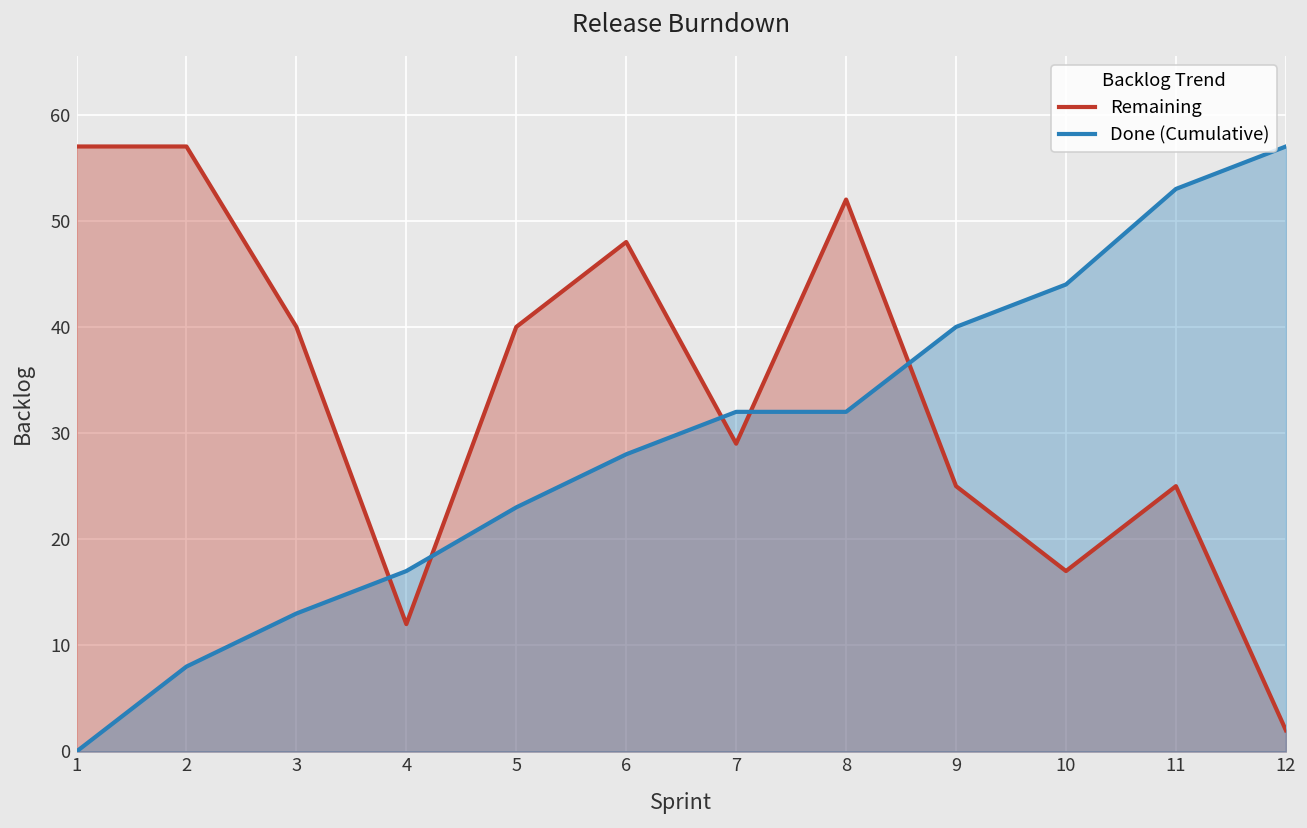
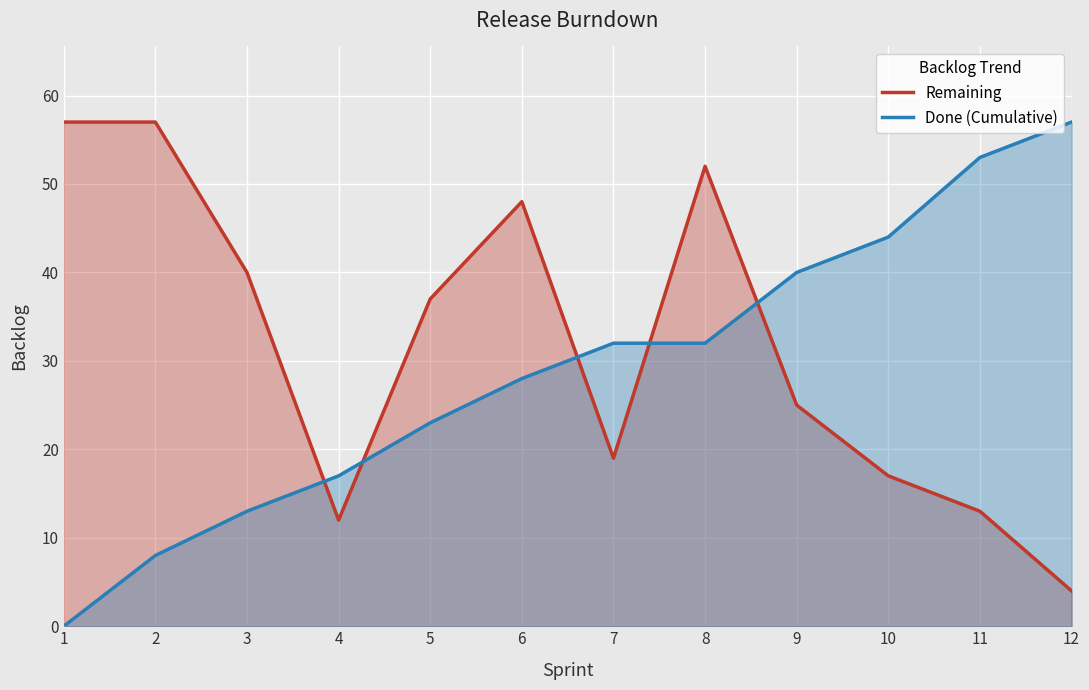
  {
    "Remaining": {
      "1": 57,
      "2": 57,
      "3": 40,
      "4": 12,
-     "5": 40,
+     "5": 37,
      "6": 48,
-     "7": 29,
+     "7": 19,
      "8": 52,
      "9": 25,
      "10": 17,
-     "11": 25,
-     "12": 2
+     "11": 13,
+     "12": 4
    },
    "Done (Cumulative)": {
      "1": 0,
      "2": 8,
      "3": 13,
      "4": 17,
      "5": 23,
      "6": 28,
      "7": 32,
      "8": 32,
      "9": 40,
      "10": 44,
      "11": 53,
      "12": 57
    }
  }
